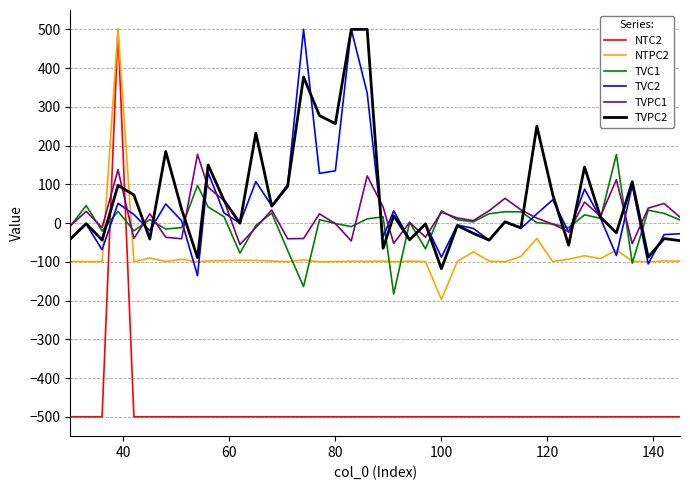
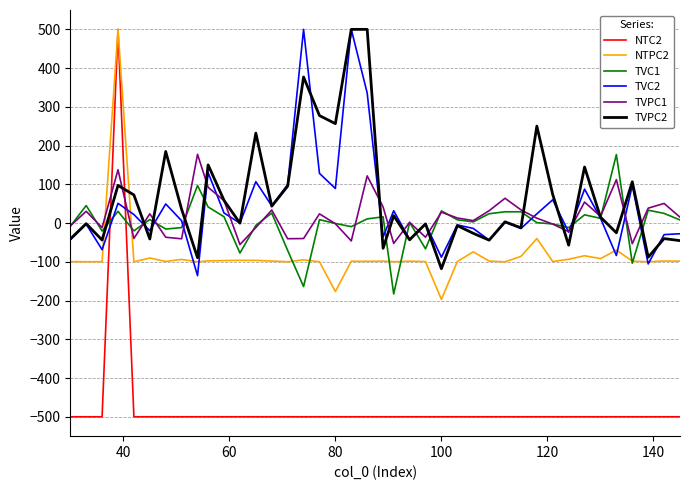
  {
    "NTC2": {
      "80": -500,
      "100": -500
    },
    "NTPC2": {
-     "80": -100,
+     "80": -180,
      "100": -200
    },
    "TVC2": {
-     "80": 130,
+     "80": 90,
      "100": -90
    },
    "TVPC2": {
      "80": 260,
      "100": -120
    }
  }
